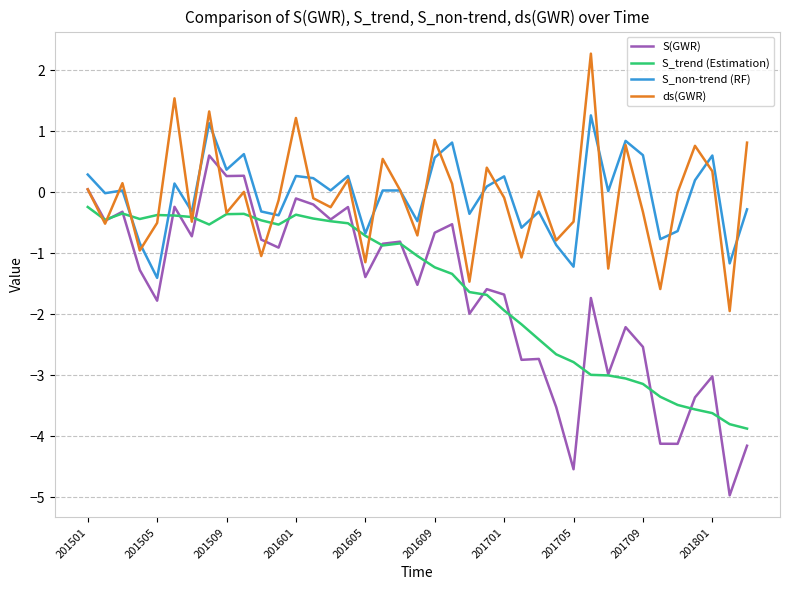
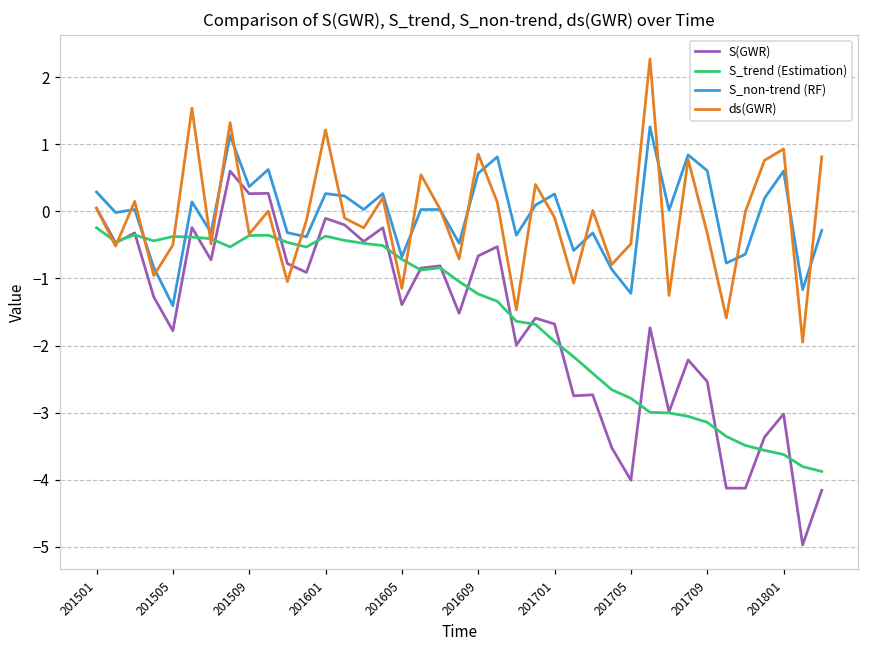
  {
    "S(GWR)": {
      "201505": -1.8,
      "201509": 0.3,
      "201601": -0.1,
      "201605": -1.4,
      "201609": -0.7,
      "201701": -1.7,
-     "201705": -4.5,
+     "201705": -4.0,
      "201709": -2.5,
      "201801": -3.0
    },
    "S_trend (Estimation)": {
      "201501": -0.2,
      "201505": -0.4,
      "201601": -0.4,
      "201609": -1.2,
      "201701": -1.9,
      "201705": -2.8,
      "201709": -3.1,
      "201801": -3.6
    },
    "S_non-trend (RF)": {
      "201501": 0.3,
      "201505": -1.4,
      "201509": 0.4,
      "201601": 0.3,
      "201609": 0.6,
      "201701": 0.3,
      "201705": -1.2,
      "201709": 0.6,
      "201801": 0.6
    },
    "ds(GWR)": {
      "201505": -0.5,
      "201601": 1.2,
      "201605": -1.1,
      "201609": 0.9,
      "201701": -0.1,
      "201705": -0.5,
      "201709": -0.3,
-     "201801": 0.3
+     "201801": 0.9
    }
  }
